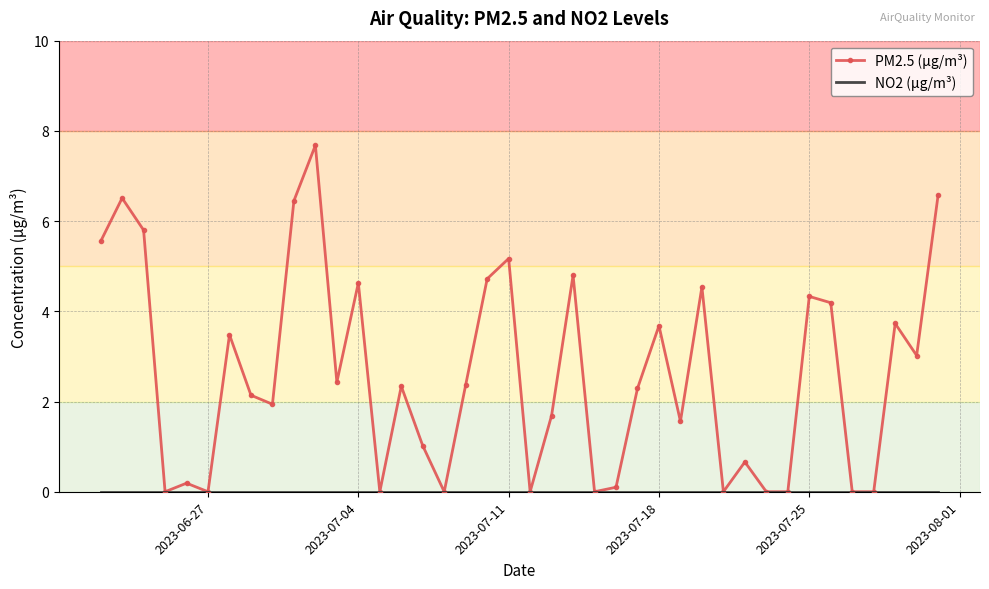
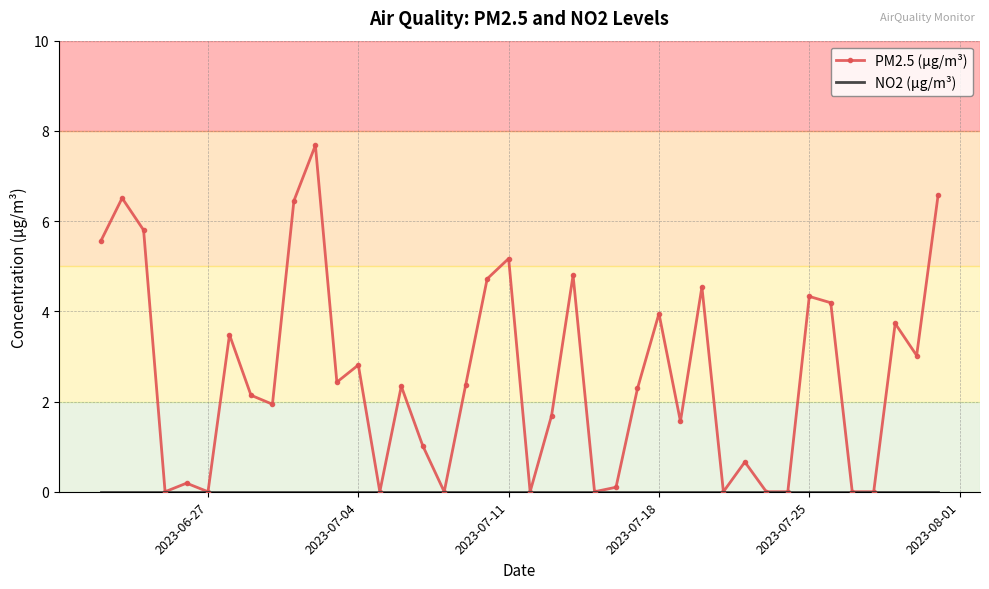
  {
    "PM2.5 (μg/m³)": {
-     "2023-07-04": 4.6,
+     "2023-07-04": 2.8,
      "2023-07-11": 5.2,
-     "2023-07-18": 3.7,
+     "2023-07-18": 4.0,
      "2023-07-25": 4.3
    },
    "NO2 (μg/m³)": {
      "2023-07-04": 0.0,
      "2023-07-11": 0.0,
      "2023-07-18": 0.0,
      "2023-07-25": 0.0
    }
  }
